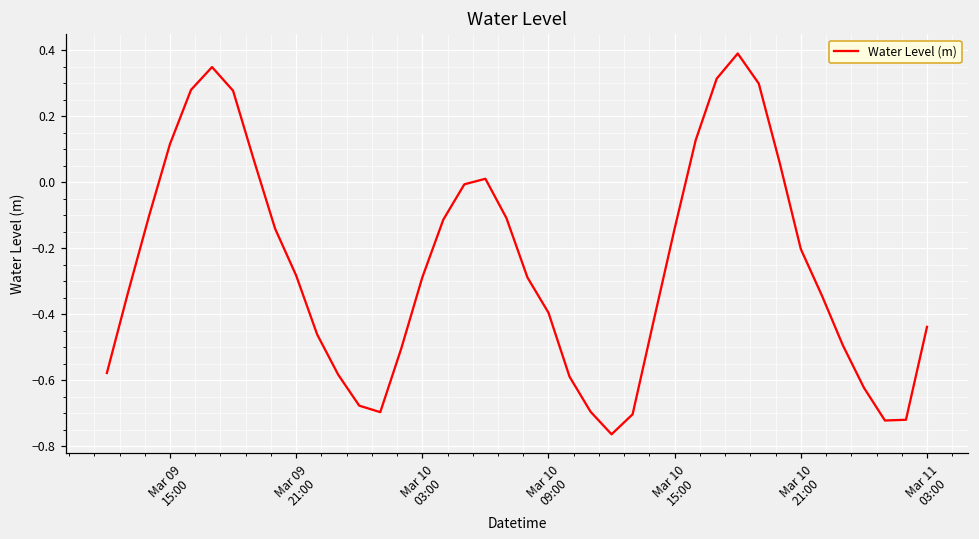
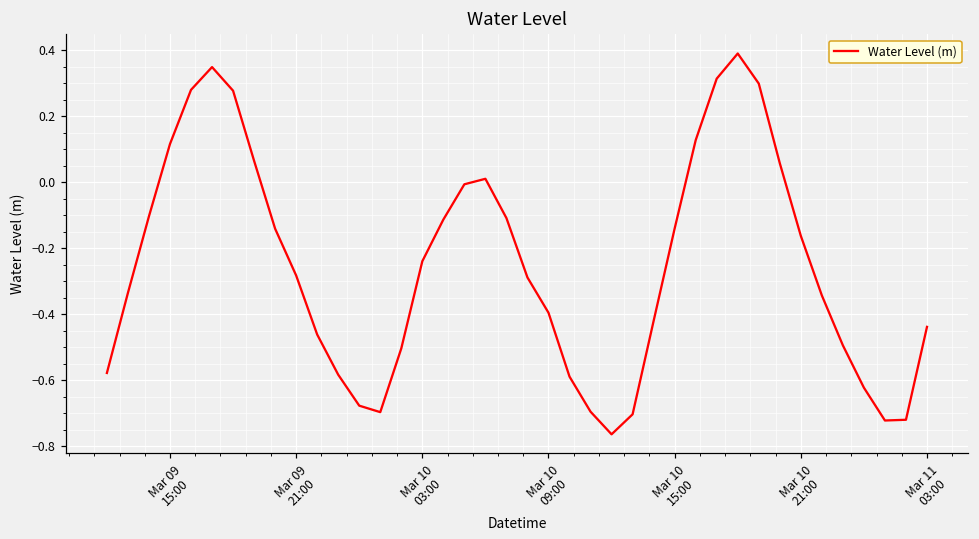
  {
    "Mar 09 15:00": 0.12,
    "Mar 09 21:00": -0.28,
-   "Mar 10 03:00": -0.29,
+   "Mar 10 03:00": -0.24,
    "Mar 10 09:00": -0.40,
    "Mar 10 15:00": -0.14,
-   "Mar 10 21:00": -0.20,
+   "Mar 10 21:00": -0.16,
    "Mar 11 03:00": -0.44
  }
